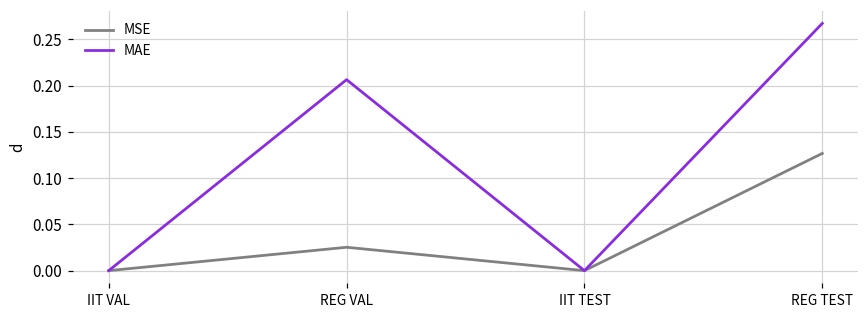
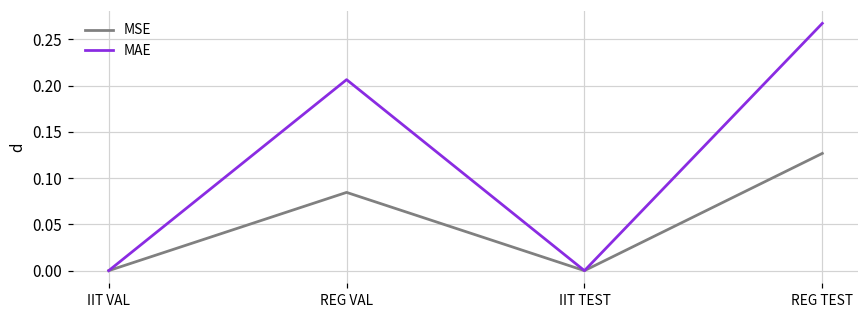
  {
    "MSE": {
-     "REG VAL": 0.03,
+     "REG VAL": 0.08,
      "REG TEST": 0.13
    },
    "MAE": {
      "REG VAL": 0.21,
      "REG TEST": 0.27
    }
  }
